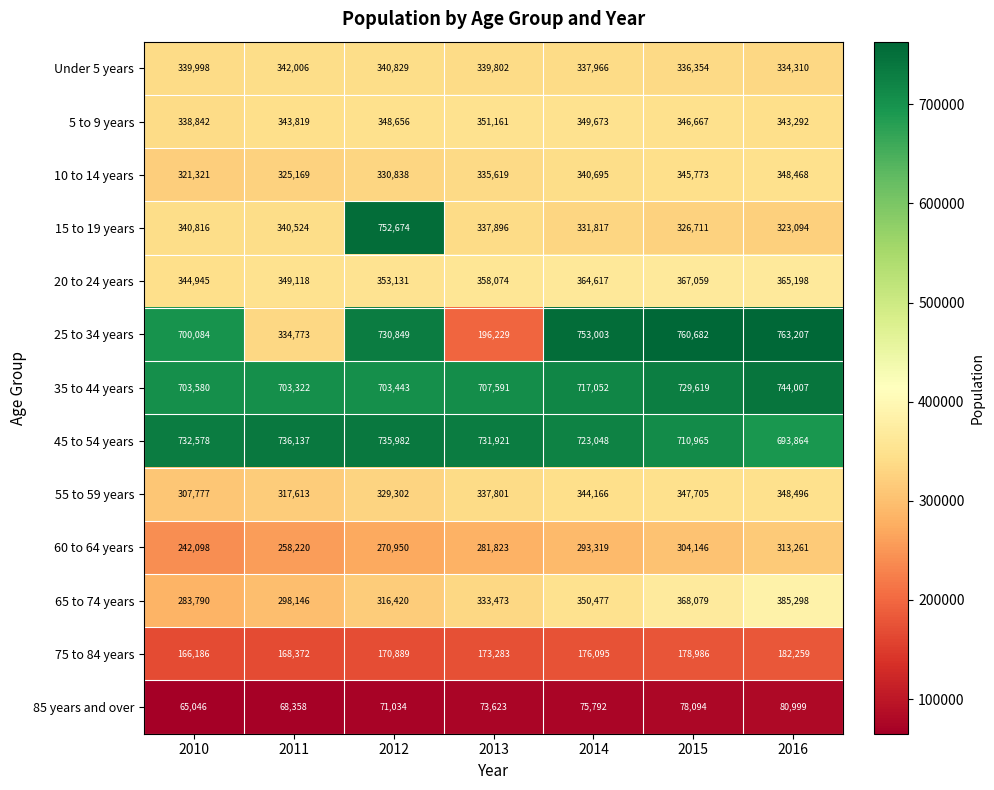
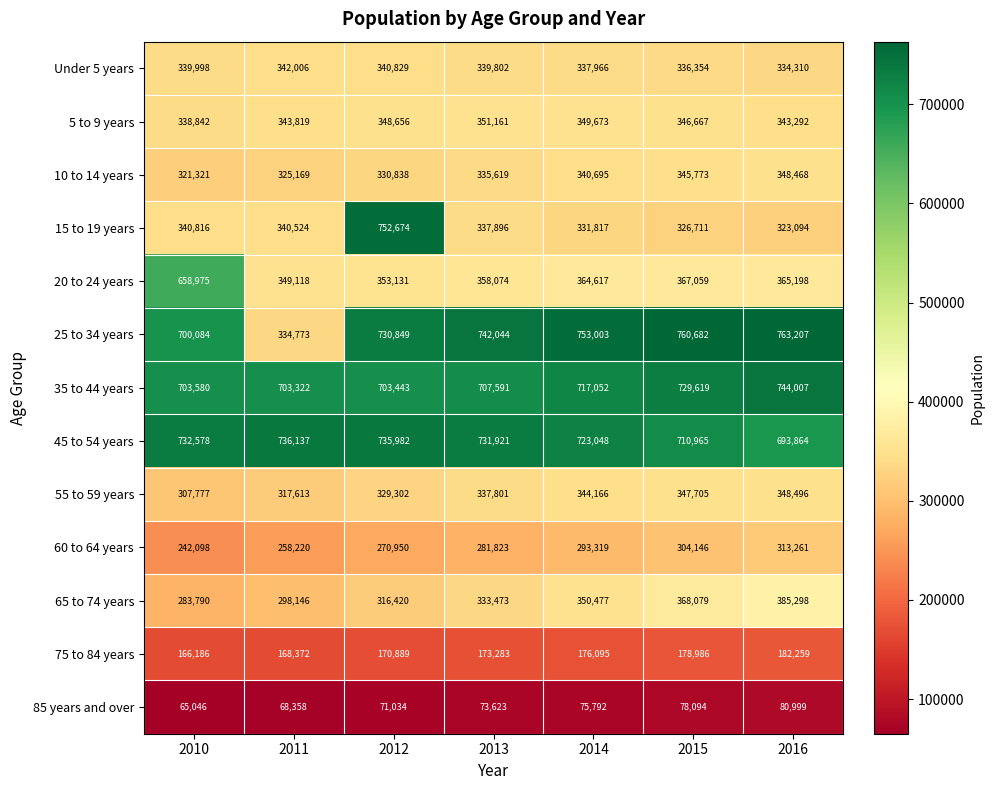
  {
    "Under 5 years": {
      "2010": "339,998",
      "2011": "342,006",
      "2012": "340,829",
      "2013": "339,802",
      "2014": "337,966",
      "2015": "336,354",
      "2016": "334,310"
    },
    "5 to 9 years": {
      "2010": "338,842",
      "2011": "343,819",
      "2012": "348,656",
      "2013": "351,161",
      "2014": "349,673",
      "2015": "346,667",
      "2016": "343,292"
    },
    "10 to 14 years": {
      "2010": "321,321",
      "2011": "325,169",
      "2012": "330,838",
      "2013": "335,619",
      "2014": "340,695",
      "2015": "345,773",
      "2016": "348,468"
    },
    "15 to 19 years": {
      "2010": "340,816",
      "2011": "340,524",
      "2012": "752,674",
      "2013": "337,896",
      "2014": "331,817",
      "2015": "326,711",
      "2016": "323,094"
    },
    "20 to 24 years": {
-     "2010": "344,945",
+     "2010": "658,975",
      "2011": "349,118",
      "2012": "353,131",
      "2013": "358,074",
      "2014": "364,617",
      "2015": "367,059",
      "2016": "365,198"
    },
    "25 to 34 years": {
      "2010": "700,084",
      "2011": "334,773",
      "2012": "730,849",
-     "2013": "196,229",
+     "2013": "742,044",
      "2014": "753,003",
      "2015": "760,682",
      "2016": "763,207"
    },
    "35 to 44 years": {
      "2010": "703,580",
      "2011": "703,322",
      "2012": "703,443",
      "2013": "707,591",
      "2014": "717,052",
      "2015": "729,619",
      "2016": "744,007"
    },
    "45 to 54 years": {
      "2010": "732,578",
      "2011": "736,137",
      "2012": "735,982",
      "2013": "731,921",
      "2014": "723,048",
      "2015": "710,965",
      "2016": "693,864"
    },
    "55 to 59 years": {
      "2010": "307,777",
      "2011": "317,613",
      "2012": "329,302",
      "2013": "337,801",
      "2014": "344,166",
      "2015": "347,705",
      "2016": "348,496"
    },
    "60 to 64 years": {
      "2010": "242,098",
      "2011": "258,220",
      "2012": "270,950",
      "2013": "281,823",
      "2014": "293,319",
      "2015": "304,146",
      "2016": "313,261"
    },
    "65 to 74 years": {
      "2010": "283,790",
      "2011": "298,146",
      "2012": "316,420",
      "2013": "333,473",
      "2014": "350,477",
      "2015": "368,079",
      "2016": "385,298"
    },
    "75 to 84 years": {
      "2010": "166,186",
      "2011": "168,372",
      "2012": "170,889",
      "2013": "173,283",
      "2014": "176,095",
      "2015": "178,986",
      "2016": "182,259"
    },
    "85 years and over": {
      "2010": "65,046",
      "2011": "68,358",
      "2012": "71,034",
      "2013": "73,623",
      "2014": "75,792",
      "2015": "78,094",
      "2016": "80,999"
    }
  }
